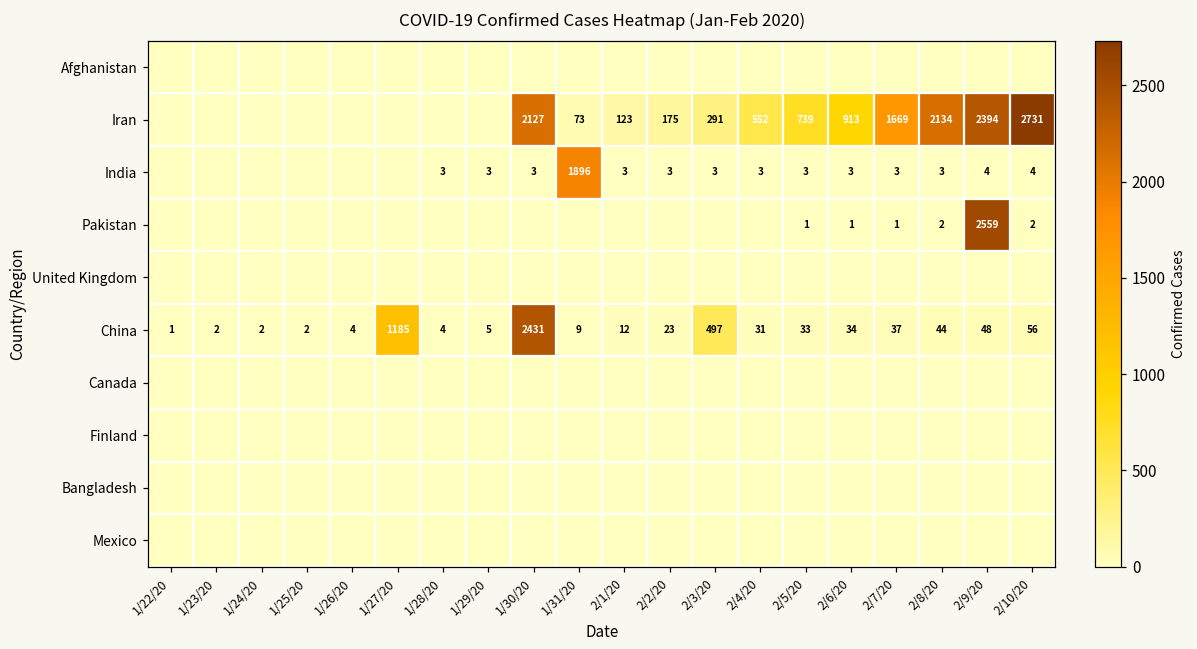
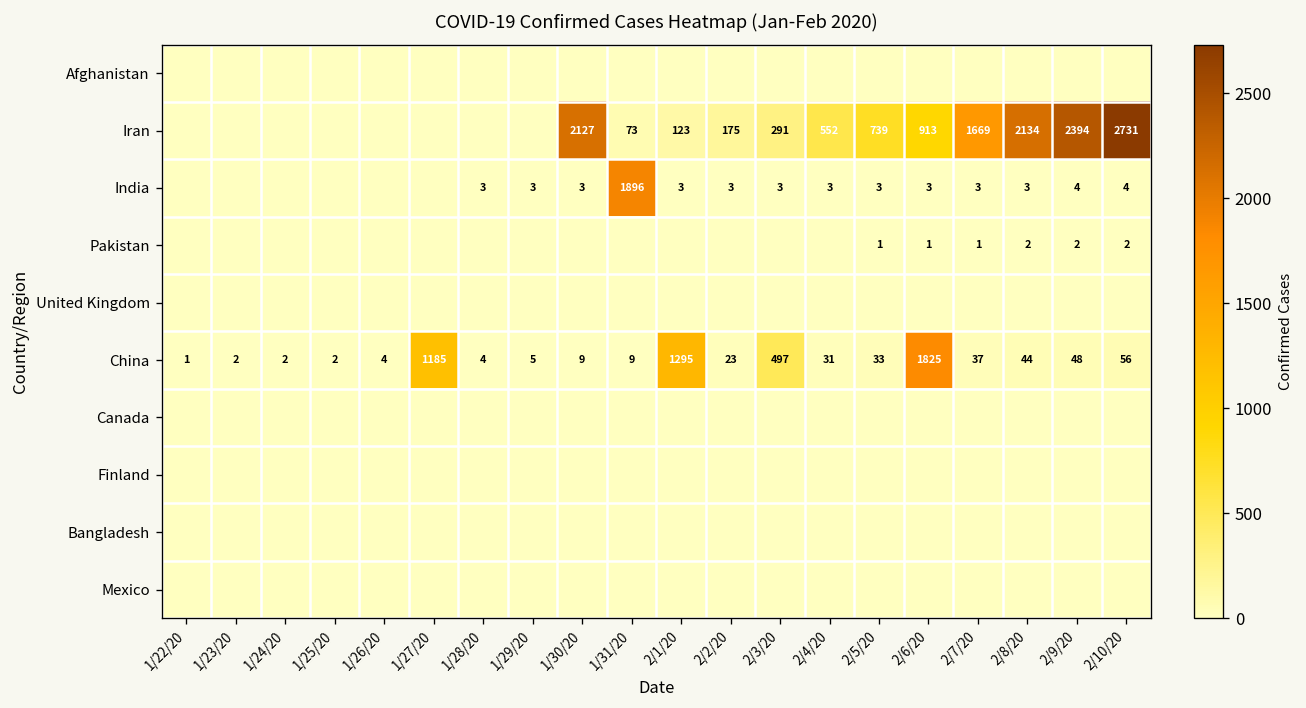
  {
    "Iran": {
      "1/30/20": 2127,
      "1/31/20": 73,
      "2/1/20": 123,
      "2/2/20": 175,
      "2/3/20": 291,
      "2/4/20": 552,
      "2/5/20": 739,
      "2/6/20": 913,
      "2/7/20": 1669,
      "2/8/20": 2134,
      "2/9/20": 2394,
      "2/10/20": 2731
    },
    "India": {
      "1/28/20": 3,
      "1/29/20": 3,
      "1/30/20": 3,
      "1/31/20": 1896,
      "2/1/20": 3,
      "2/2/20": 3,
      "2/3/20": 3,
      "2/4/20": 3,
      "2/5/20": 3,
      "2/6/20": 3,
      "2/7/20": 3,
      "2/8/20": 3,
      "2/9/20": 4,
      "2/10/20": 4
    },
    "Pakistan": {
      "2/5/20": 1,
      "2/6/20": 1,
      "2/7/20": 1,
      "2/8/20": 2,
-     "2/9/20": 2559,
+     "2/9/20": 2,
      "2/10/20": 2
    },
    "China": {
      "1/22/20": 1,
      "1/23/20": 2,
      "1/24/20": 2,
      "1/25/20": 2,
      "1/26/20": 4,
      "1/27/20": 1185,
      "1/28/20": 4,
      "1/29/20": 5,
-     "1/30/20": 2431,
+     "1/30/20": 9,
      "1/31/20": 9,
-     "2/1/20": 12,
+     "2/1/20": 1295,
      "2/2/20": 23,
      "2/3/20": 497,
      "2/4/20": 31,
      "2/5/20": 33,
-     "2/6/20": 34,
+     "2/6/20": 1825,
      "2/7/20": 37,
      "2/8/20": 44,
      "2/9/20": 48,
      "2/10/20": 56
    }
  }
